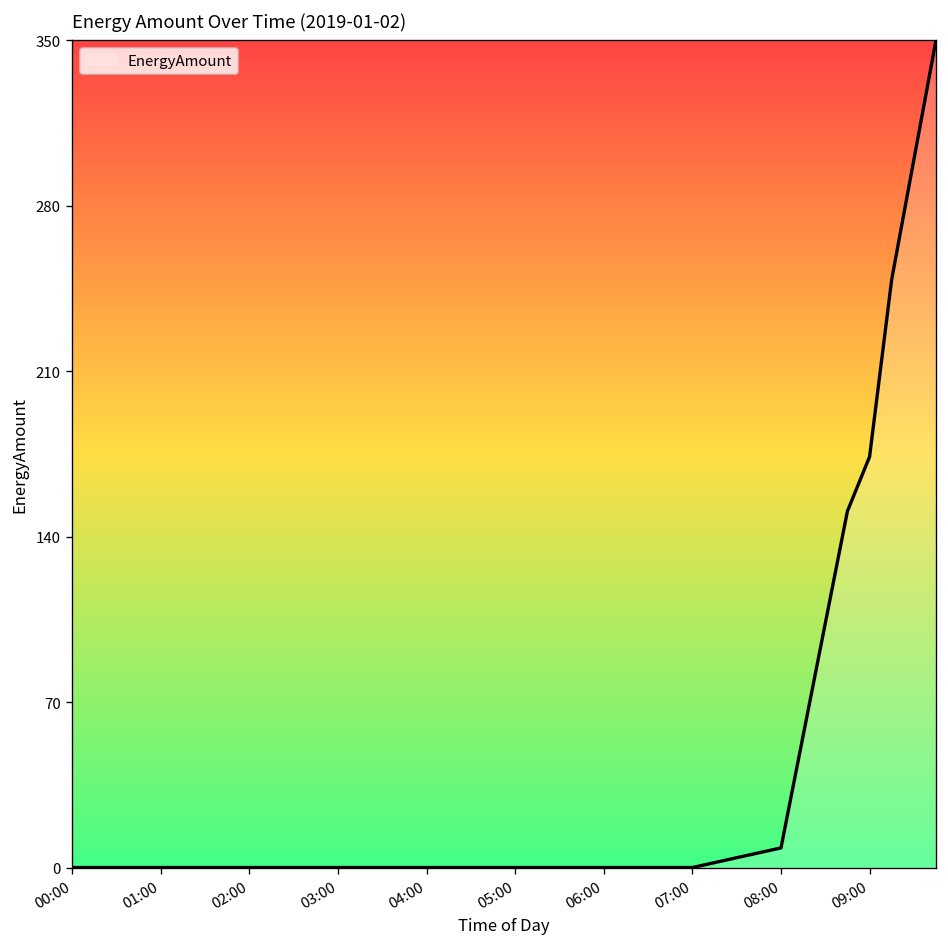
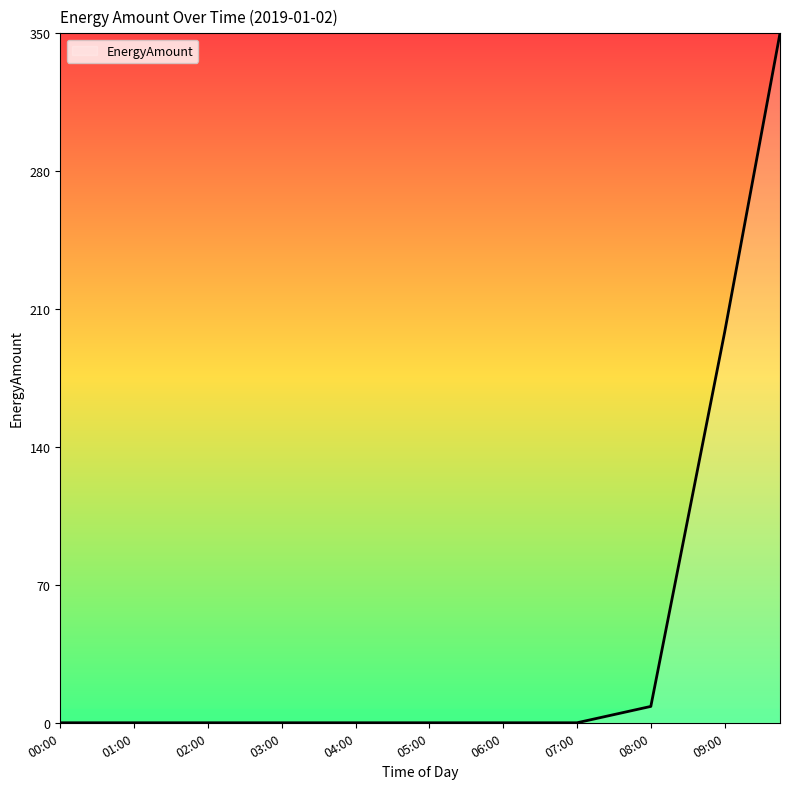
  {
    "08:00": 8,
-   "09:00": 174
+   "09:00": 198
  }
